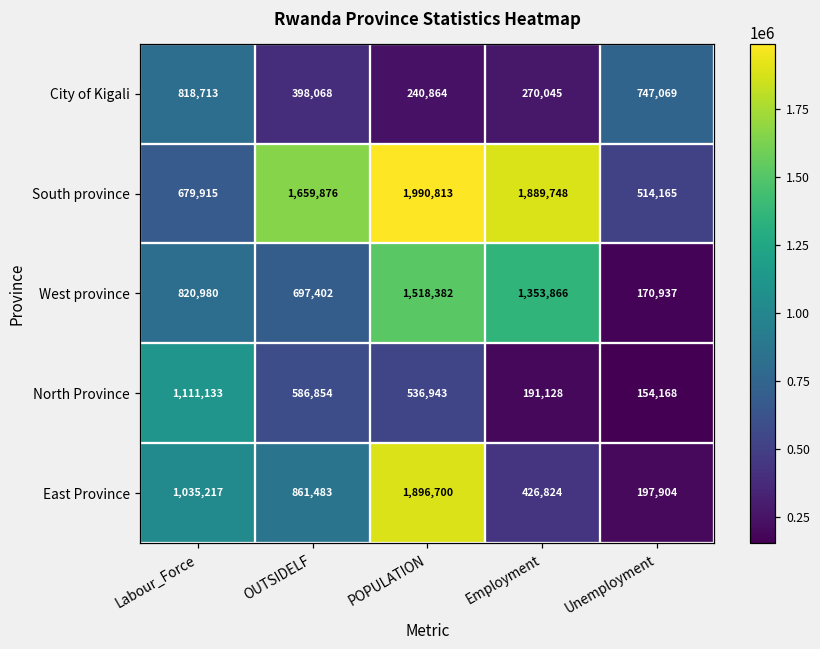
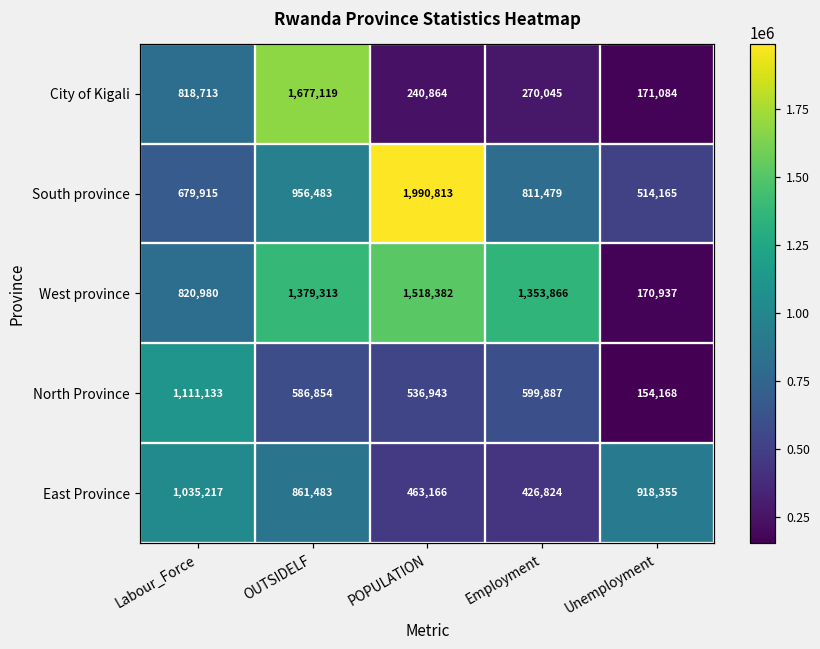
  {
    "City of Kigali": {
      "Labour_Force": "818,713",
-     "OUTSIDELF": "398,068",
+     "OUTSIDELF": "1,677,119",
      "POPULATION": "240,864",
      "Employment": "270,045",
-     "Unemployment": "747,069"
+     "Unemployment": "171,084"
    },
    "South province": {
      "Labour_Force": "679,915",
-     "OUTSIDELF": "1,659,876",
+     "OUTSIDELF": "956,483",
      "POPULATION": "1,990,813",
-     "Employment": "1,889,748",
+     "Employment": "811,479",
      "Unemployment": "514,165"
    },
    "West province": {
      "Labour_Force": "820,980",
-     "OUTSIDELF": "697,402",
+     "OUTSIDELF": "1,379,313",
      "POPULATION": "1,518,382",
      "Employment": "1,353,866",
      "Unemployment": "170,937"
    },
    "North Province": {
      "Labour_Force": "1,111,133",
      "OUTSIDELF": "586,854",
      "POPULATION": "536,943",
-     "Employment": "191,128",
+     "Employment": "599,887",
      "Unemployment": "154,168"
    },
    "East Province": {
      "Labour_Force": "1,035,217",
      "OUTSIDELF": "861,483",
-     "POPULATION": "1,896,700",
+     "POPULATION": "463,166",
      "Employment": "426,824",
-     "Unemployment": "197,904"
+     "Unemployment": "918,355"
    }
  }
